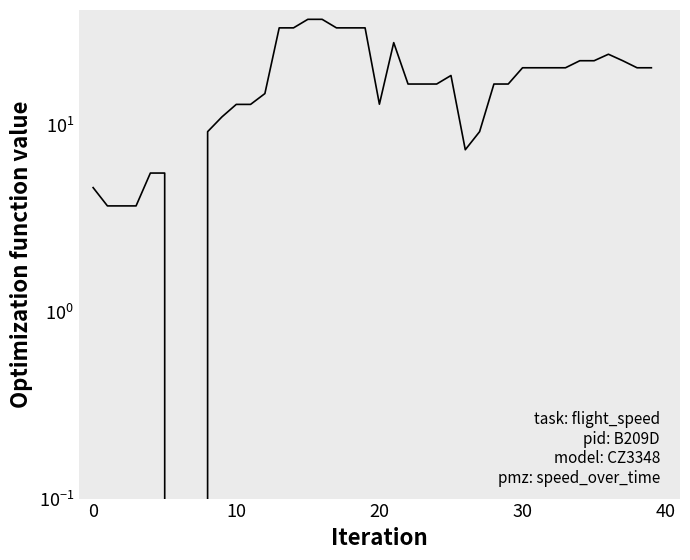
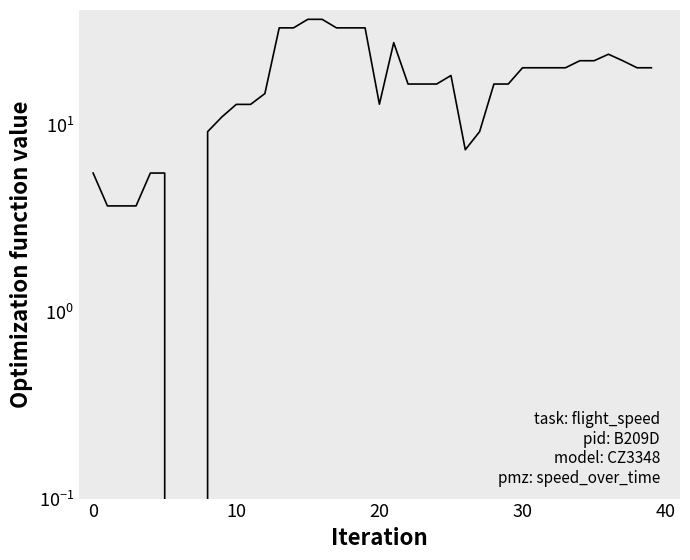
  {
-   "0": 4.6,
+   "0": 5.6,
    "10": 13,
    "20": 13,
    "30": 20
  }
